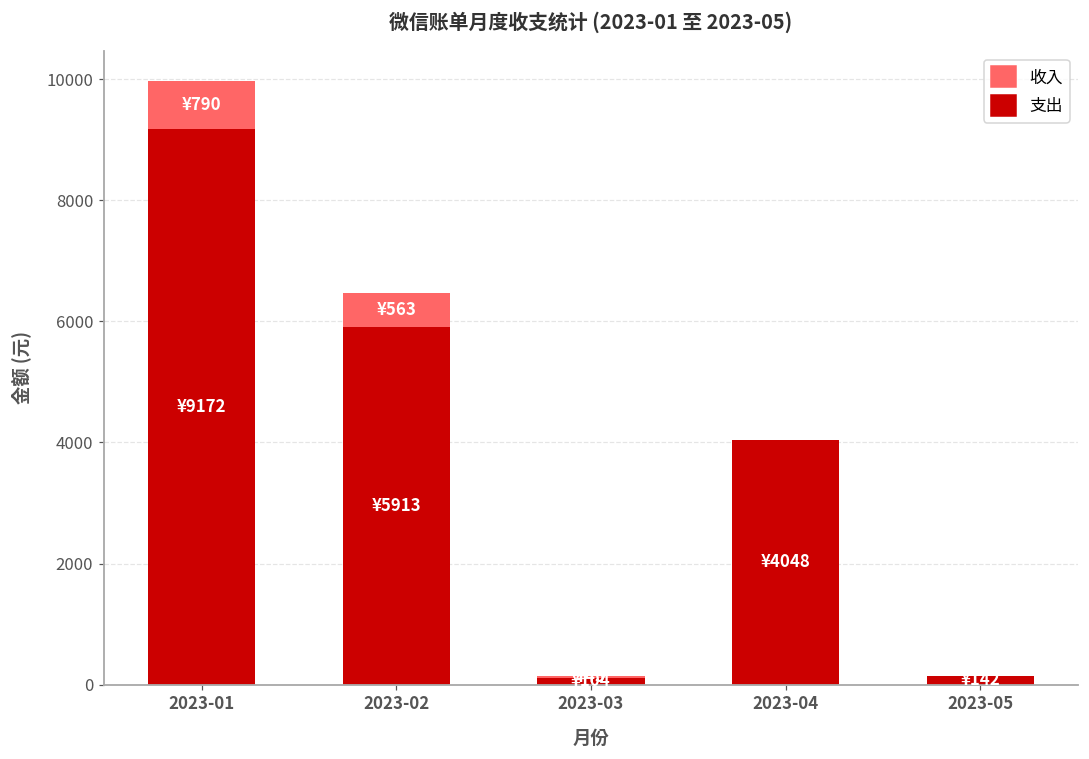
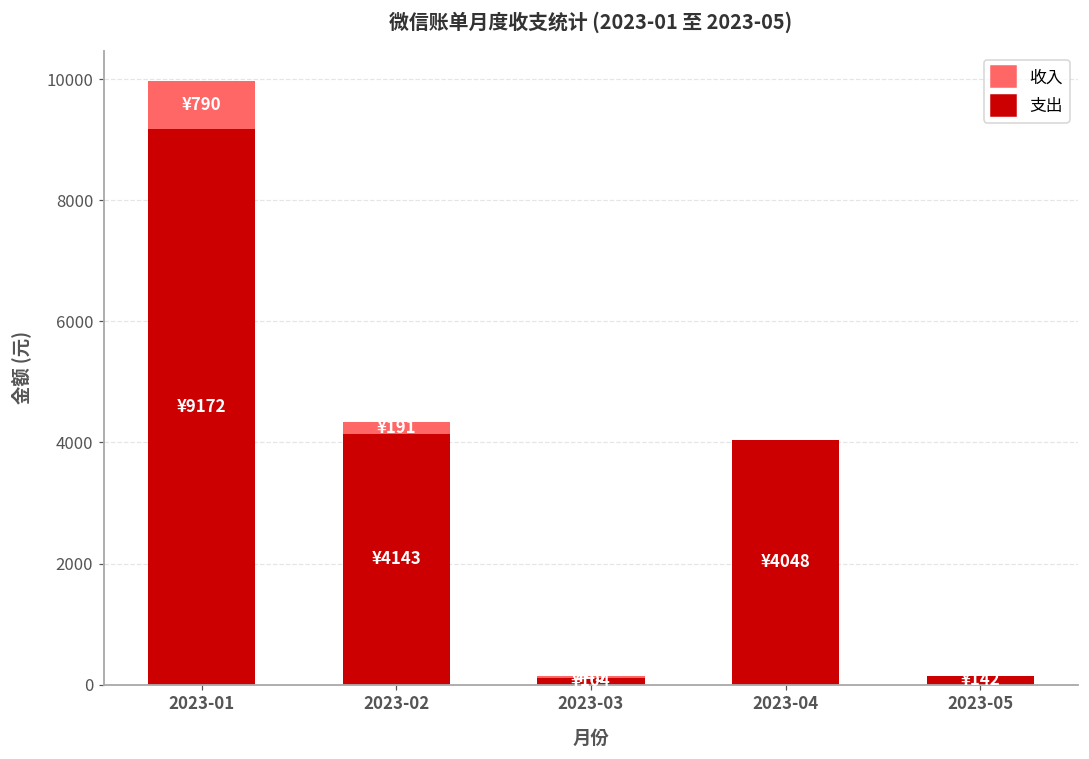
  {
    "支出": {
      "2023-01": "¥9172",
-     "2023-02": "¥5913",
+     "2023-02": "¥4143",
      "2023-04": "¥4048"
    },
    "收入": {
      "2023-01": "¥790",
-     "2023-02": "¥563"
+     "2023-02": "¥191"
    }
  }
